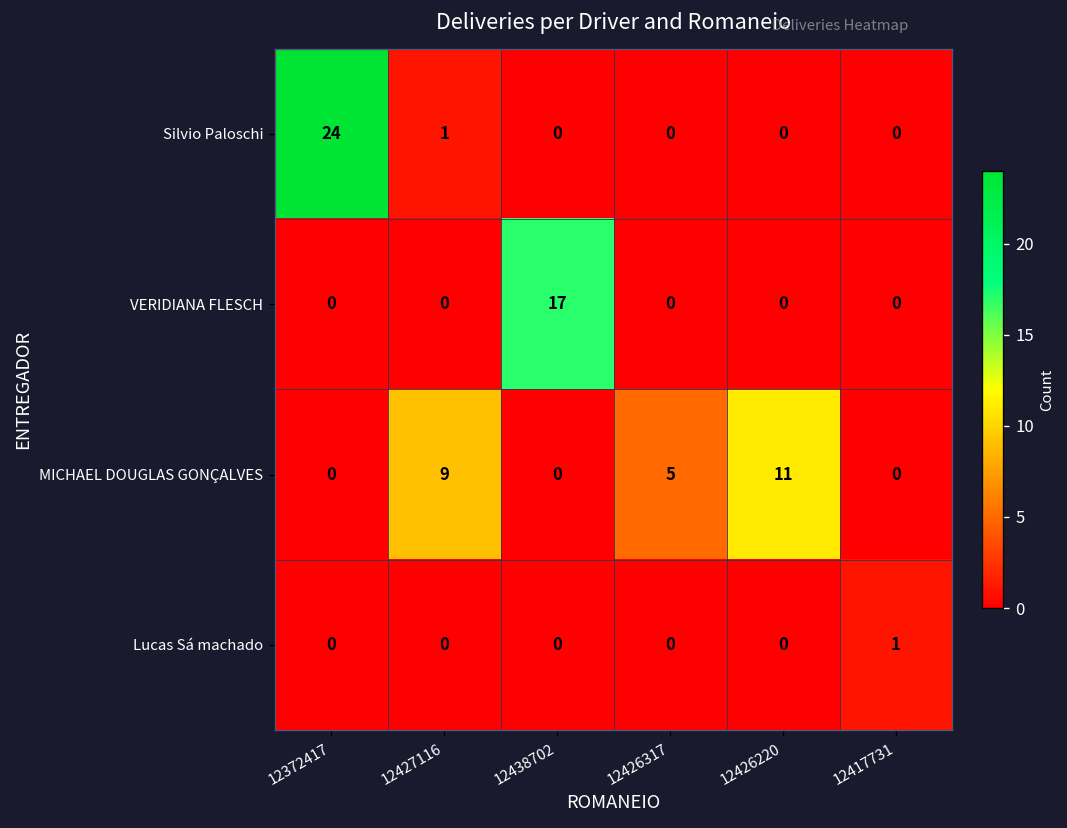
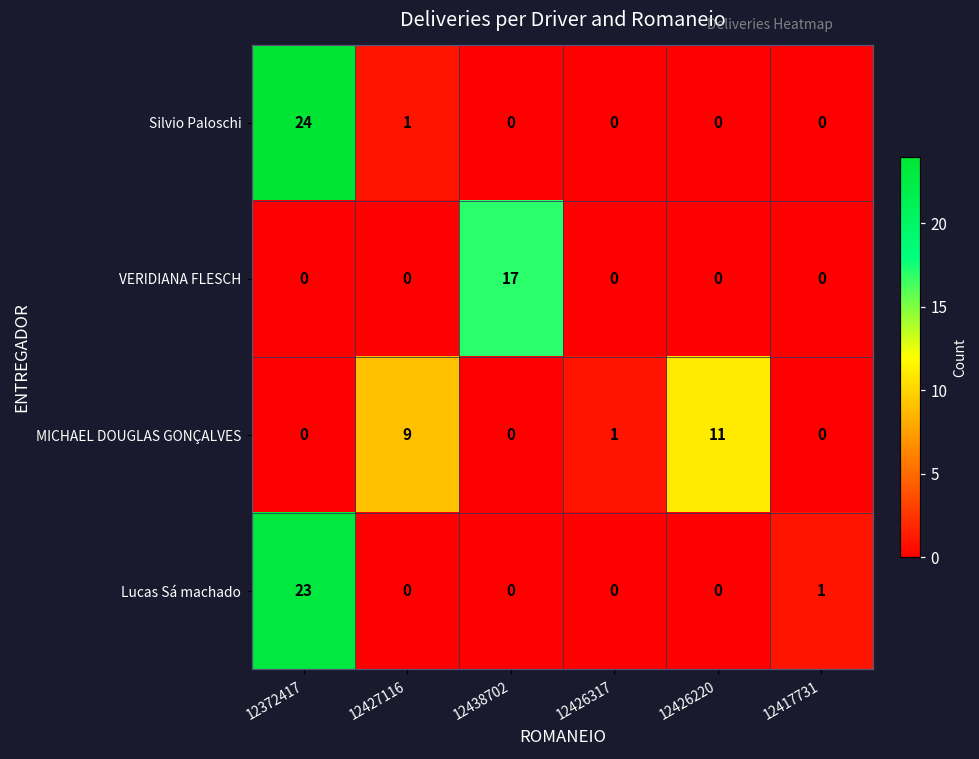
  {
    "Silvio Paloschi": {
      "12372417": 24,
      "12427116": 1,
      "12438702": 0,
      "12426317": 0,
      "12426220": 0,
      "12417731": 0
    },
    "VERIDIANA FLESCH": {
      "12372417": 0,
      "12427116": 0,
      "12438702": 17,
      "12426317": 0,
      "12426220": 0,
      "12417731": 0
    },
    "MICHAEL DOUGLAS GONÇALVES": {
      "12372417": 0,
      "12427116": 9,
      "12438702": 0,
-     "12426317": 5,
+     "12426317": 1,
      "12426220": 11,
      "12417731": 0
    },
    "Lucas Sá machado": {
-     "12372417": 0,
+     "12372417": 23,
      "12427116": 0,
      "12438702": 0,
      "12426317": 0,
      "12426220": 0,
      "12417731": 1
    }
  }
